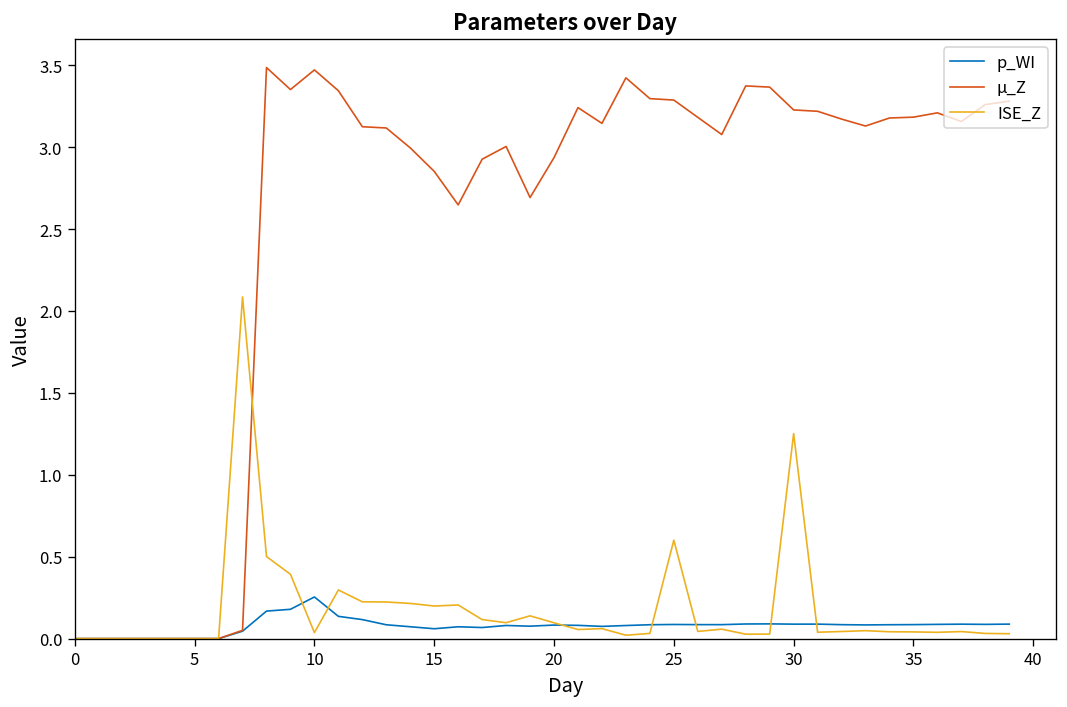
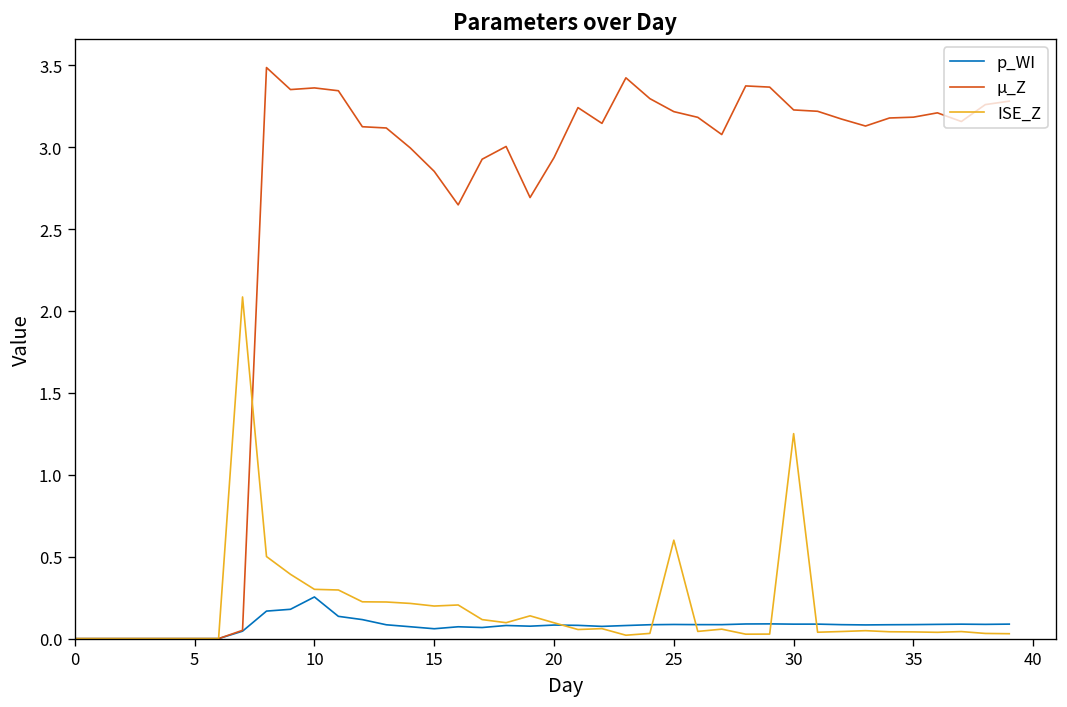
  {
    "p_WI": {
      "10": 0.25,
      "15": 0.06,
      "25": 0.09,
      "30": 0.09,
      "35": 0.09
    },
    "µ_Z": {
-     "10": 3.47,
+     "10": 3.36,
      "15": 2.85,
      "20": 2.94,
-     "25": 3.29,
+     "25": 3.22,
      "30": 3.23,
      "35": 3.18
    },
    "ISE_Z": {
-     "10": 0.04,
+     "10": 0.30,
      "15": 0.20,
      "25": 0.60,
      "30": 1.25,
      "35": 0.04
    }
  }
